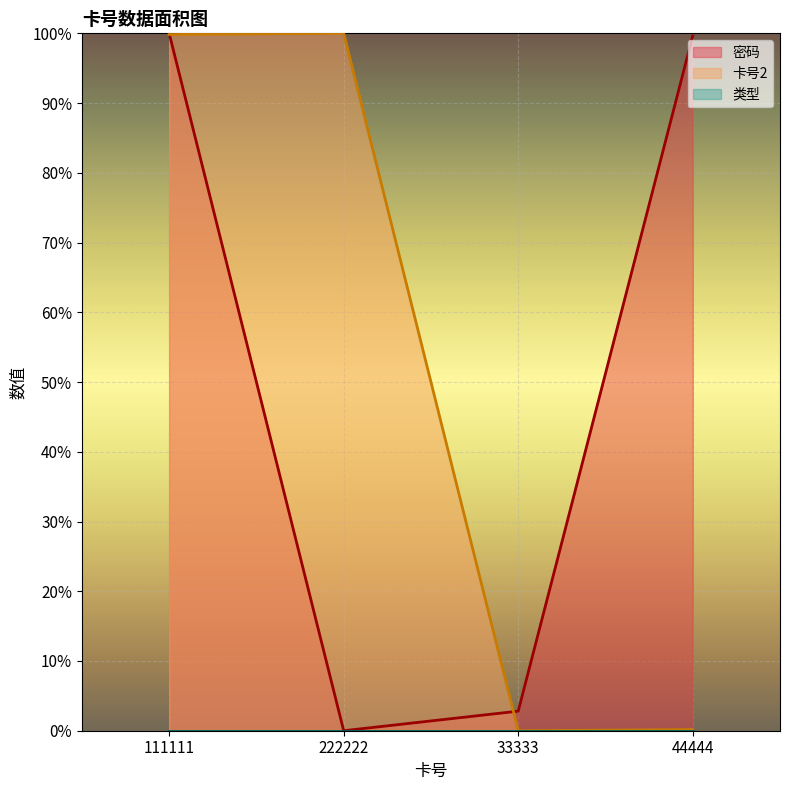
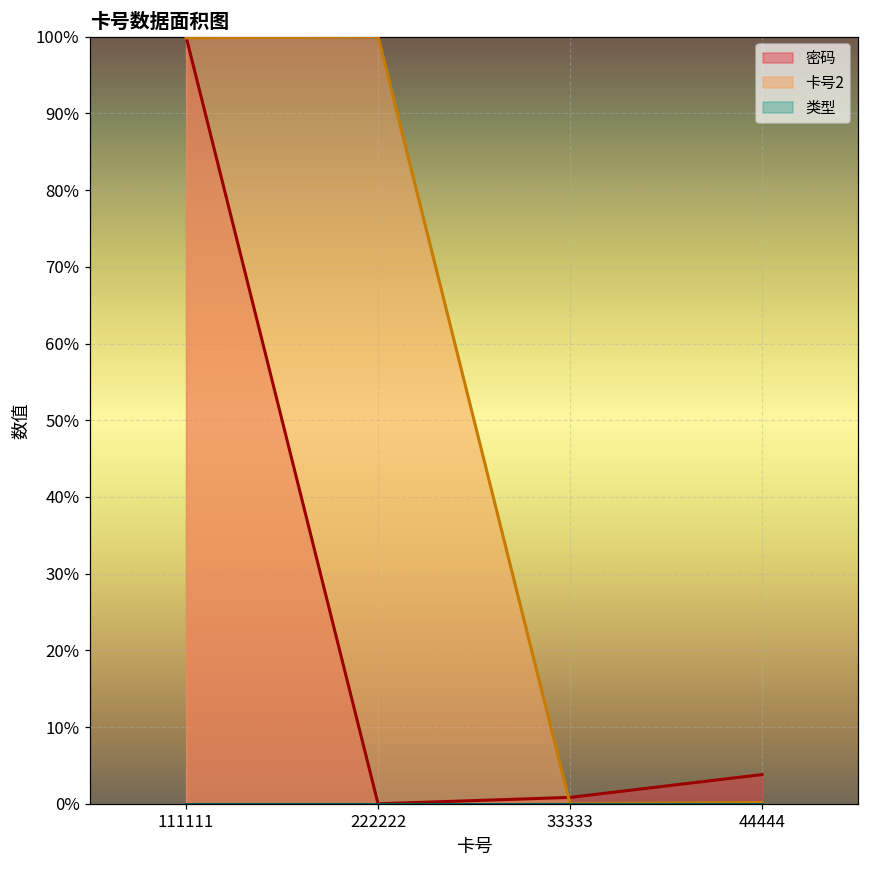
  {
    "密码": {
-     "33333": "3%",
-     "44444": "100%"
+     "33333": "1%",
+     "44444": "4%"
    },
    "卡号2": {
      "222222": "100%"
    },
    "类型": {
      "111111": "0%"
    }
  }
